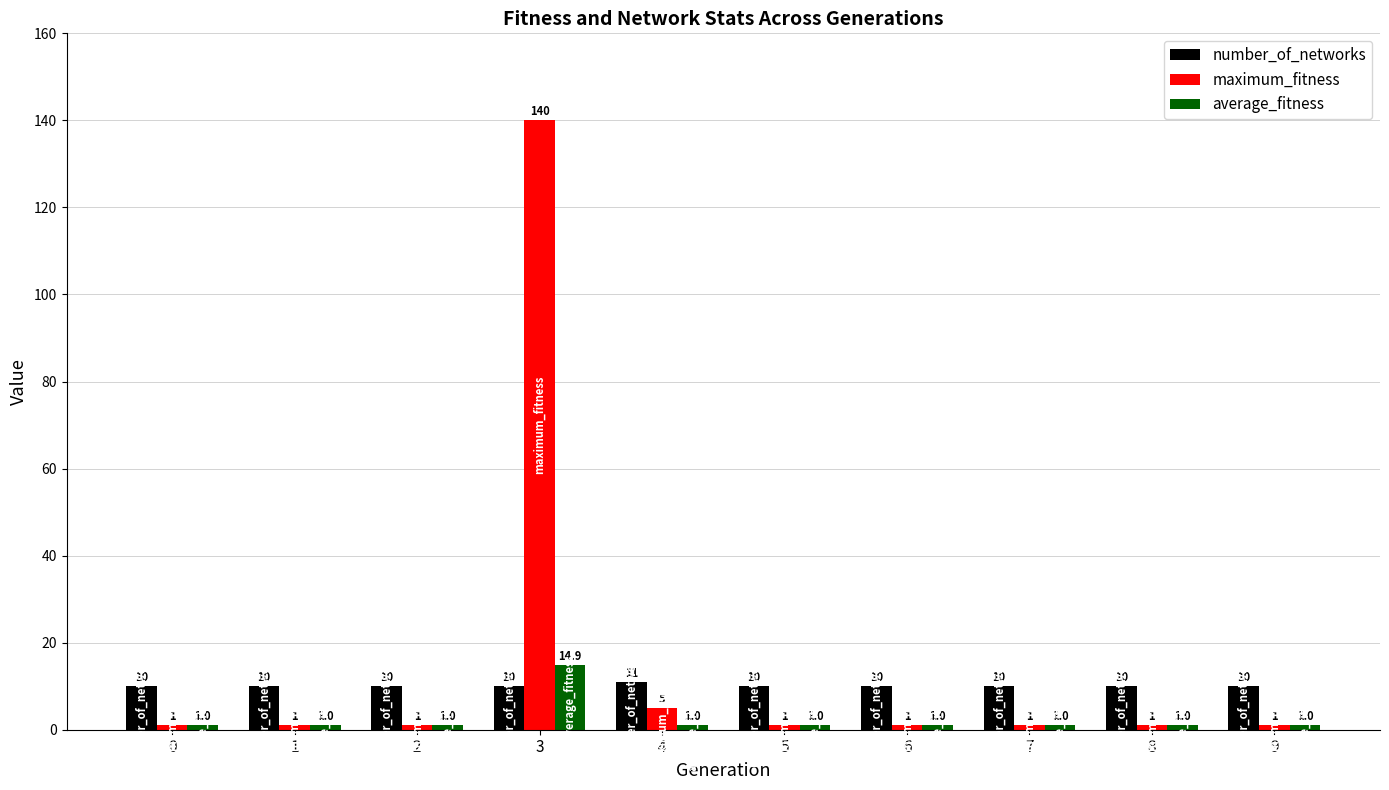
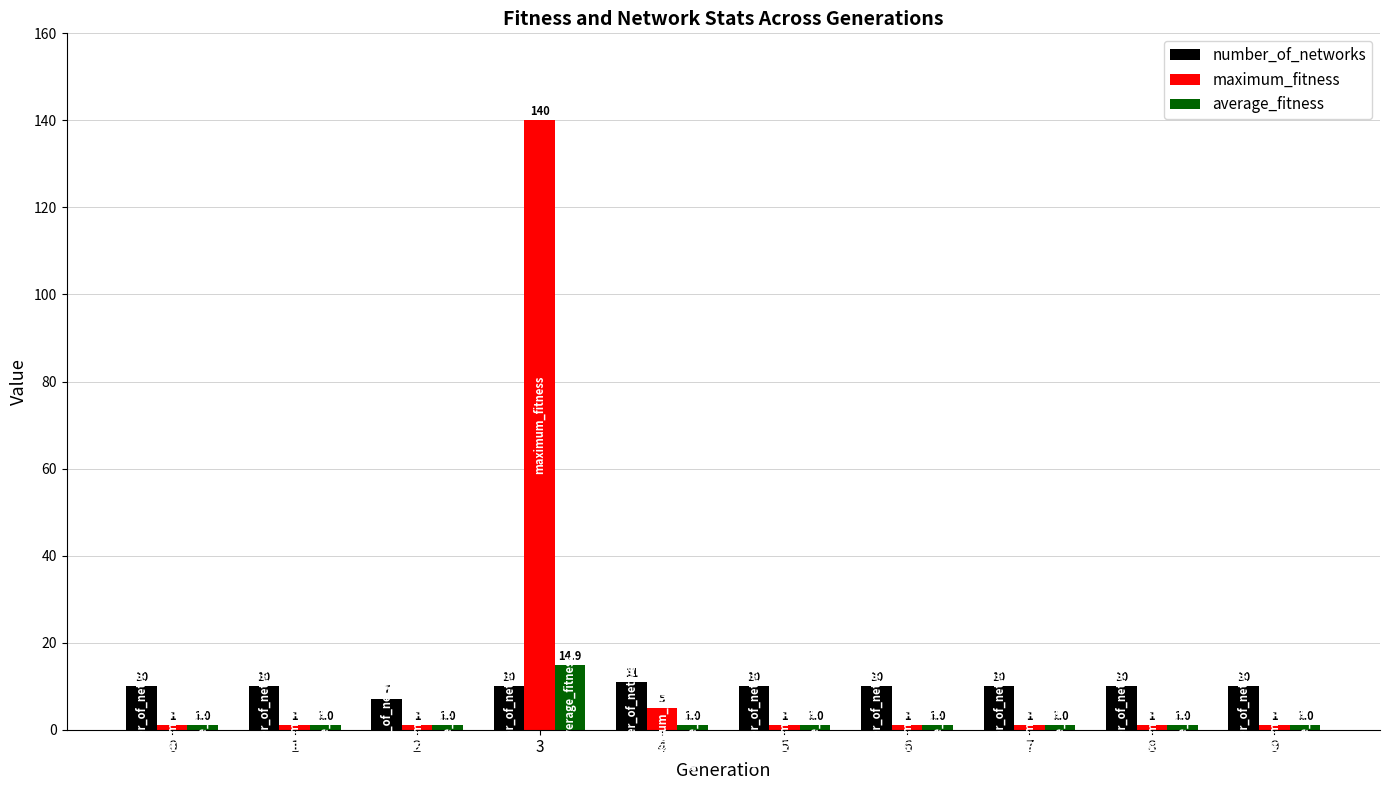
  {
    "number_of_networks": {
      "0": 10,
      "1": 10,
-     "2": 10,
+     "2": 7,
      "3": 10,
      "4": 11,
      "5": 10,
      "6": 10,
      "7": 10,
      "8": 10,
      "9": 10
    },
    "maximum_fitness": {
      "0": 1,
      "1": 1,
      "2": 1,
      "3": 140,
      "4": 5,
      "5": 1,
      "6": 1,
      "7": 1,
      "8": 1,
      "9": 1
    },
    "average_fitness": {
      "0": 1.0,
      "1": 1.0,
      "2": 1.0,
      "4": 1.0,
      "5": 1.0,
      "6": 1.0,
      "7": 1.0,
      "8": 1.0,
      "9": 1.0
    }
  }
